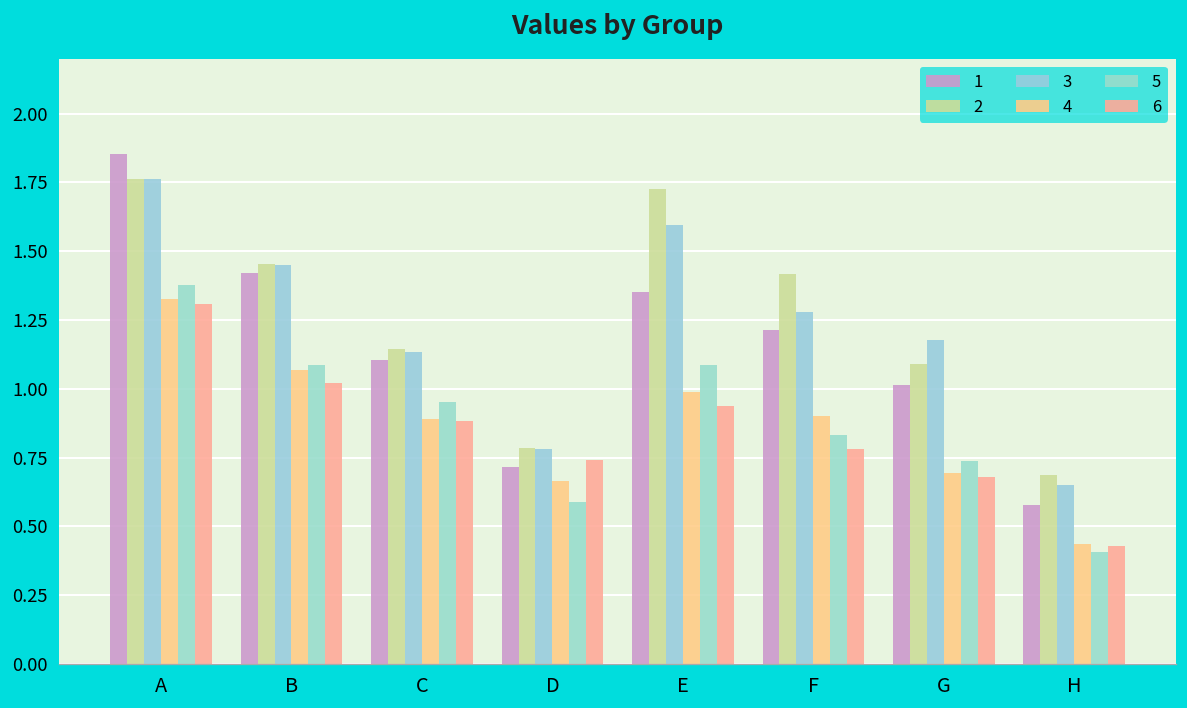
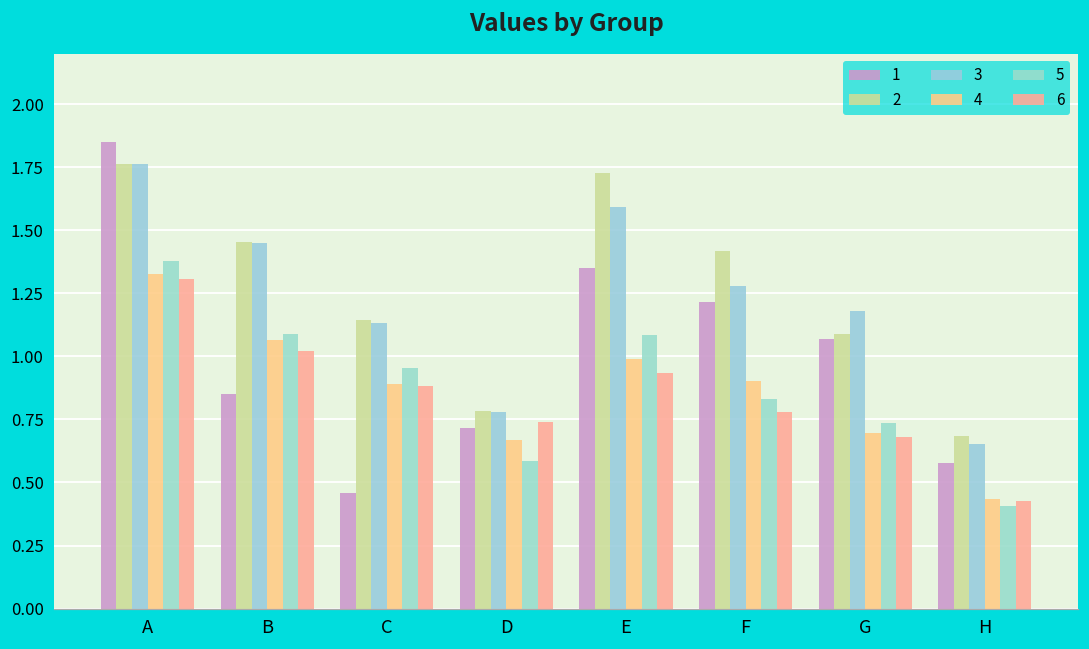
  {
    "1": {
      "A": 1.85,
-     "B": 1.42,
-     "C": 1.11,
+     "B": 0.85,
+     "C": 0.46,
      "D": 0.72,
      "E": 1.35,
      "F": 1.21,
-     "G": 1.01,
+     "G": 1.07,
      "H": 0.58
    }
  }
